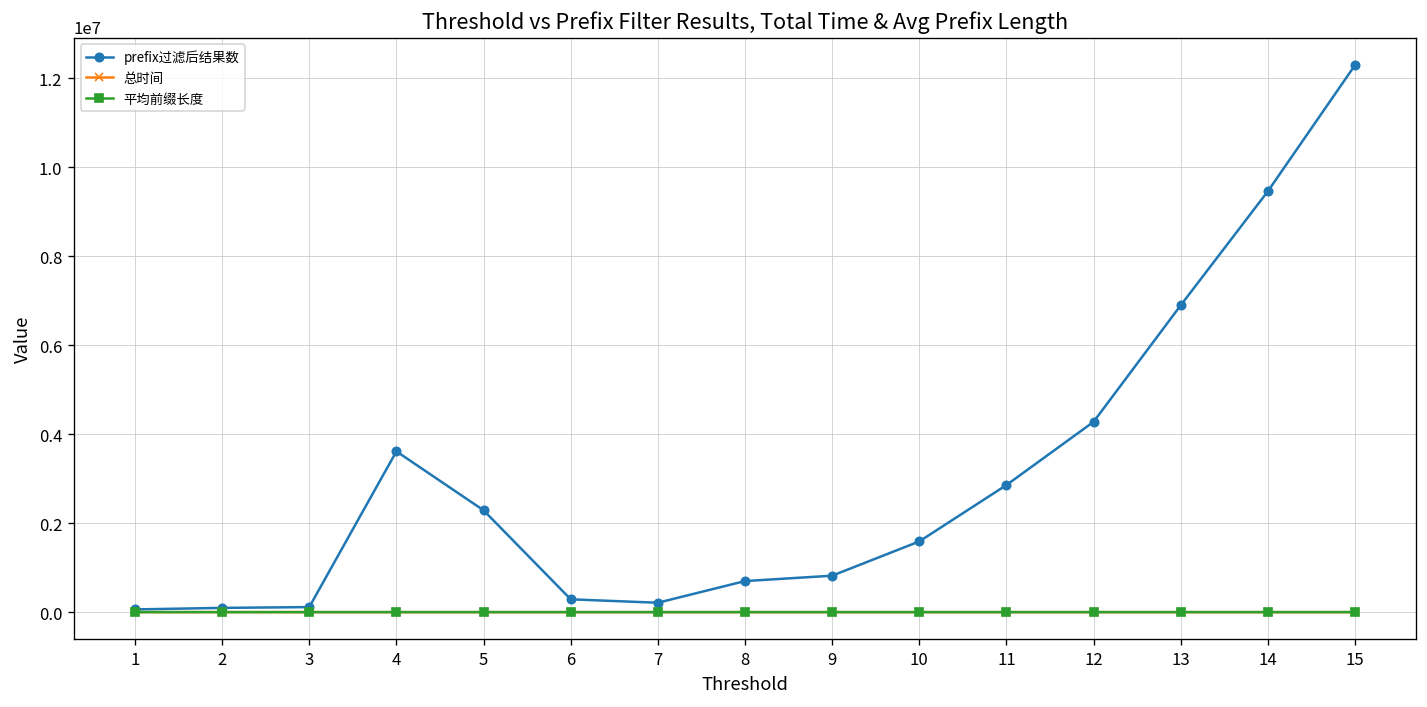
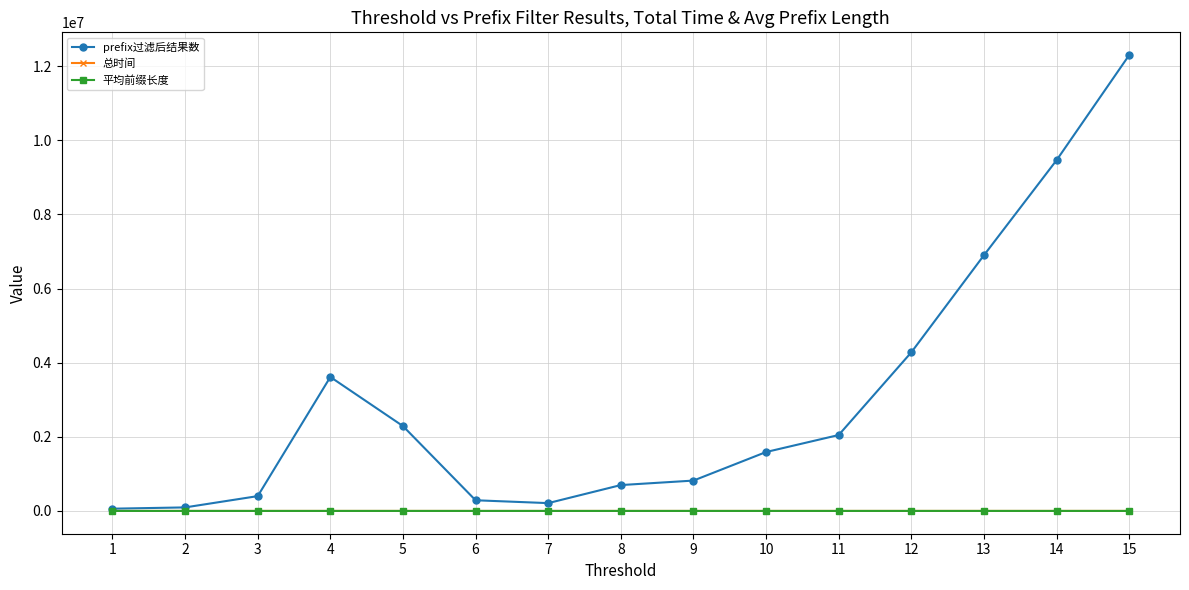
  {
    "prefix过滤后结果数": {
      "2": 100000,
-     "3": 100000,
+     "3": 400000,
      "4": 3600000,
      "5": 2300000,
      "6": 300000,
      "7": 200000,
      "8": 700000,
      "9": 800000,
      "10": 1600000,
-     "11": 2900000,
+     "11": 2000000,
      "12": 4300000,
      "13": 6900000,
      "14": 9500000,
      "15": 12300000
    },
    "平均前缀长度": {
      "2": 0,
      "3": 0,
      "4": 0,
      "5": 0,
      "6": 0,
      "7": 0,
      "8": 0,
      "9": 0,
      "10": 0,
      "11": 0,
      "12": 0,
      "13": 0,
      "14": 0,
      "15": 0
    }
  }
